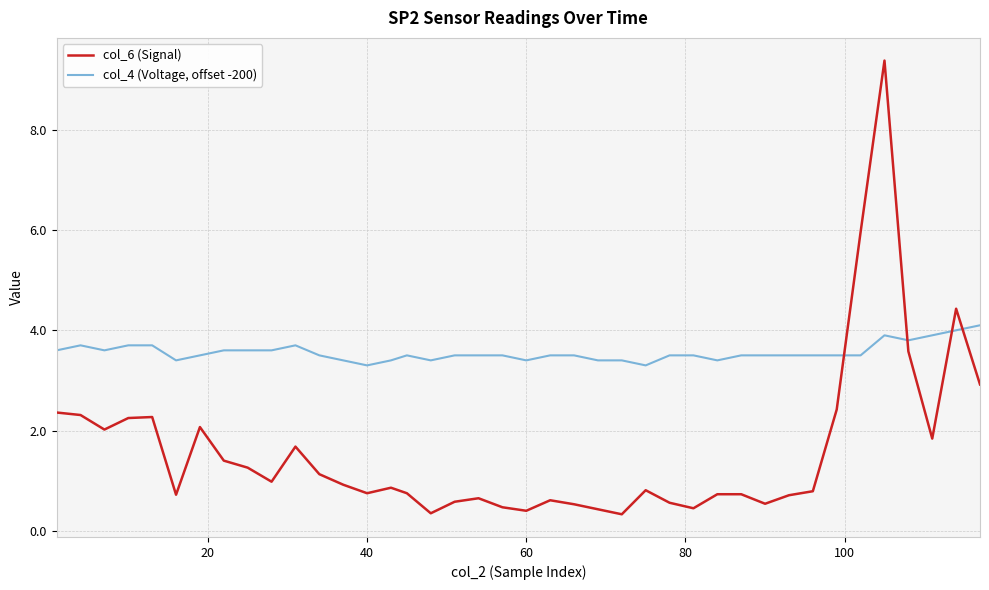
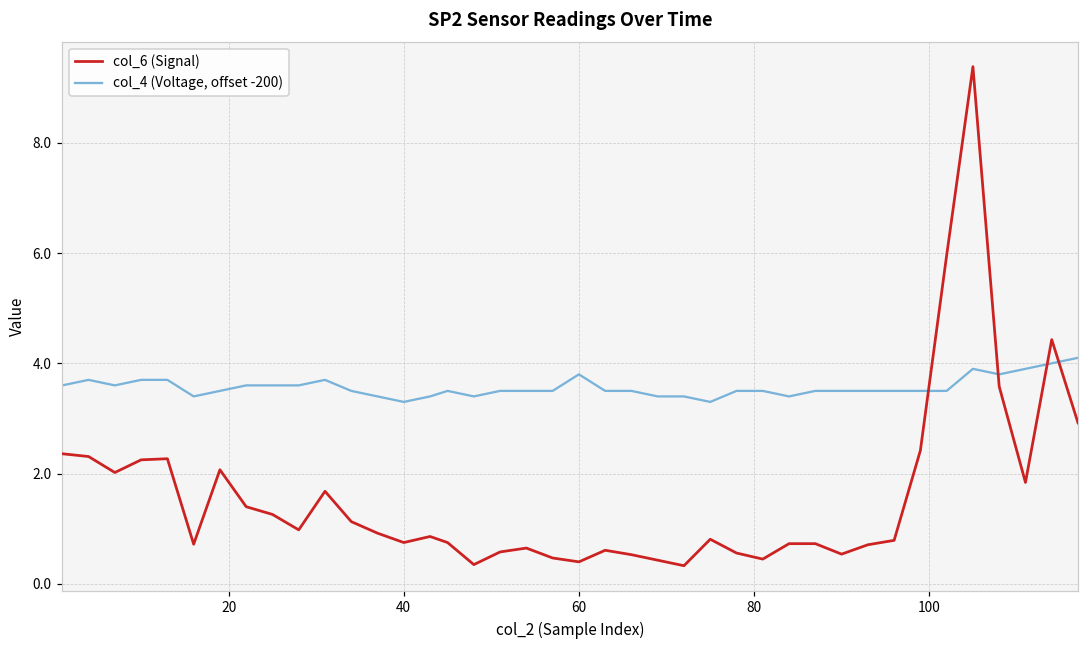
  {
    "col_6 (Signal)": {
      "40": 0.8,
      "60": 0.4
    },
    "col_4 (Voltage, offset -200)": {
      "40": 3.3,
-     "60": 3.4
+     "60": 3.8
    }
  }
